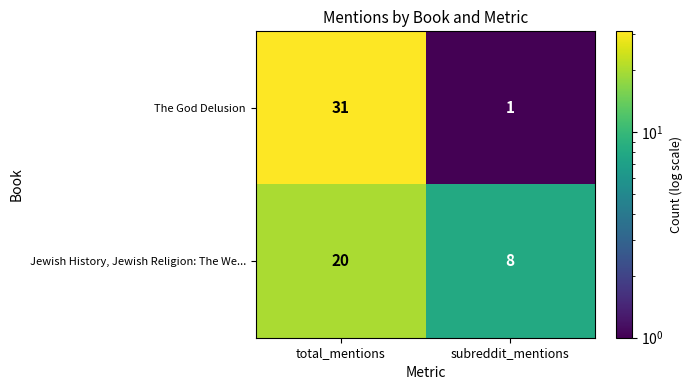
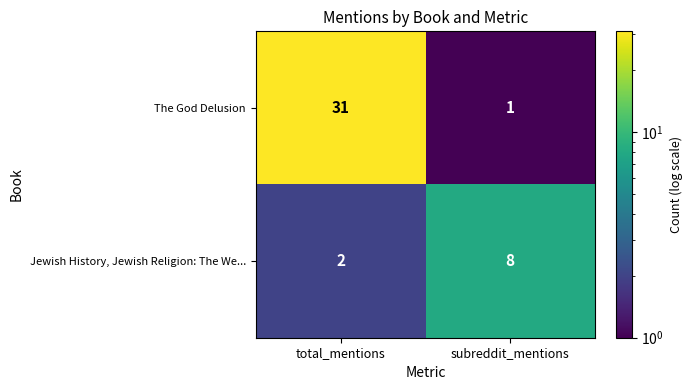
  {
    "The God Delusion": {
      "total_mentions": 31,
      "subreddit_mentions": 1
    },
    "Jewish History, Jewish Religion: The We...": {
-     "total_mentions": 20,
+     "total_mentions": 2,
      "subreddit_mentions": 8
    }
  }
